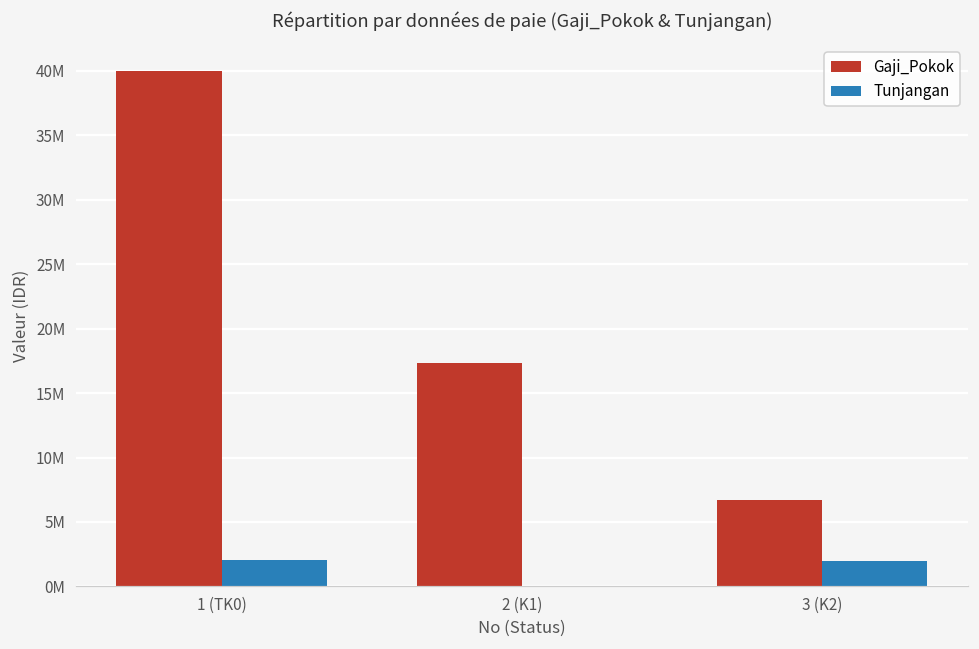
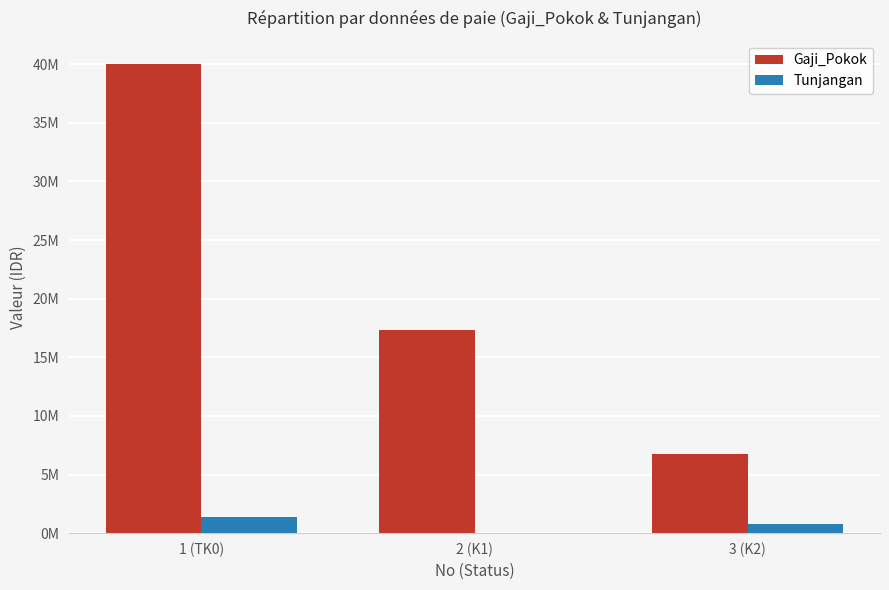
  {
    "Gaji_Pokok": {
      "1 (TK0)": 40000000,
      "2 (K1)": 17400000,
      "3 (K2)": 6700000
    },
    "Tunjangan": {
-     "1 (TK0)": 2100000,
+     "1 (TK0)": 1400000,
      "2 (K1)": 0,
-     "3 (K2)": 2000000
+     "3 (K2)": 800000
    }
  }
